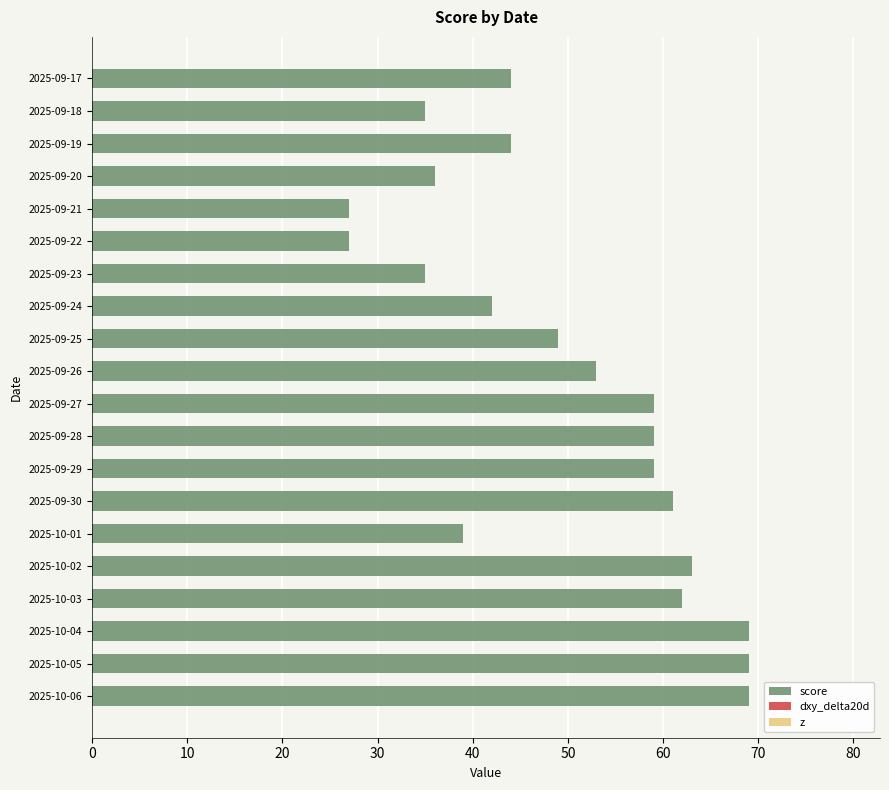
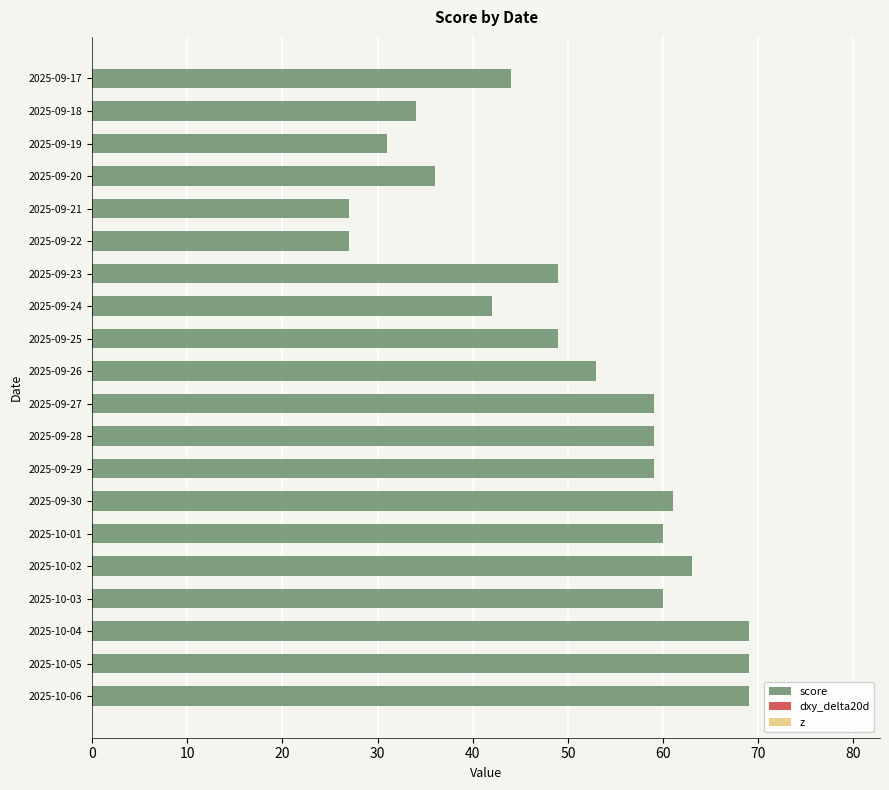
  {
    "score": {
      "2025-09-17": 44,
-     "2025-09-18": 35,
-     "2025-09-19": 44,
+     "2025-09-18": 34,
+     "2025-09-19": 31,
      "2025-09-20": 36,
      "2025-09-21": 27,
      "2025-09-22": 27,
-     "2025-09-23": 35,
+     "2025-09-23": 49,
      "2025-09-24": 42,
      "2025-09-25": 49,
      "2025-09-26": 53,
      "2025-09-27": 59,
      "2025-09-28": 59,
      "2025-09-29": 59,
      "2025-09-30": 61,
-     "2025-10-01": 39,
+     "2025-10-01": 60,
      "2025-10-02": 63,
-     "2025-10-03": 62,
+     "2025-10-03": 60,
      "2025-10-04": 69,
      "2025-10-05": 69,
      "2025-10-06": 69
    },
    "z": {
      "2025-09-17": 0,
      "2025-09-18": 0,
      "2025-09-19": 0,
      "2025-09-20": 0,
      "2025-09-21": 0,
      "2025-09-22": 0,
      "2025-09-23": 0,
      "2025-09-24": 0,
      "2025-09-25": 0,
      "2025-09-26": 0,
      "2025-09-27": 0,
      "2025-09-28": 0,
      "2025-09-29": 0,
      "2025-09-30": 0,
      "2025-10-01": 0,
      "2025-10-02": 0,
      "2025-10-03": 0,
      "2025-10-04": 0,
      "2025-10-05": 0,
      "2025-10-06": 0
    }
  }
